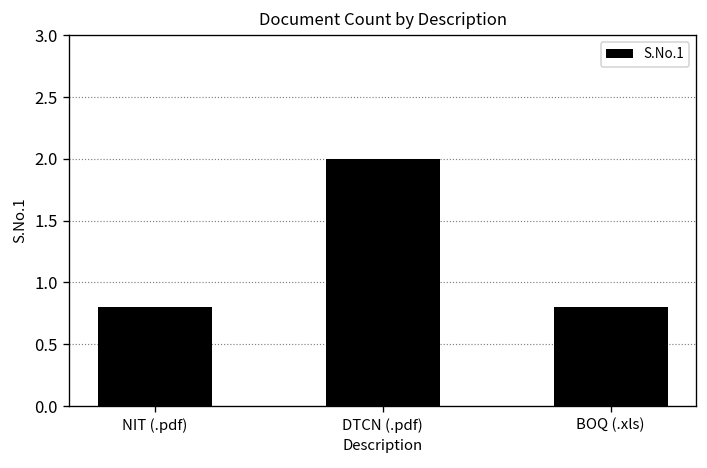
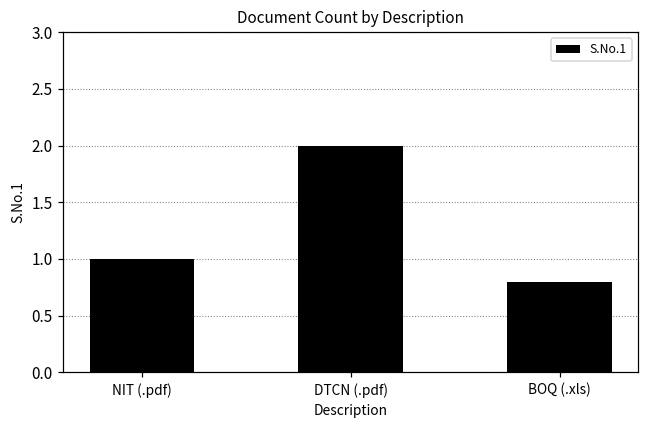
  {
-   "NIT (.pdf)": 0.8,
+   "NIT (.pdf)": 1.0,
    "DTCN (.pdf)": 2.0,
    "BOQ (.xls)": 0.8
  }
